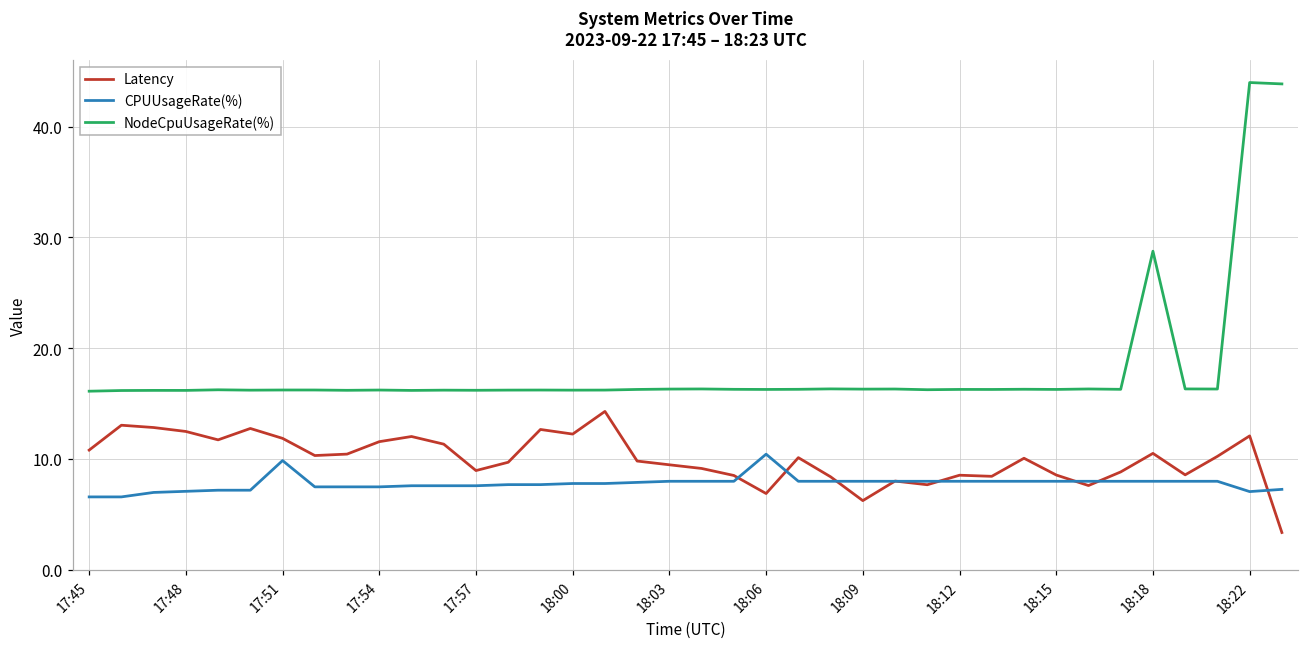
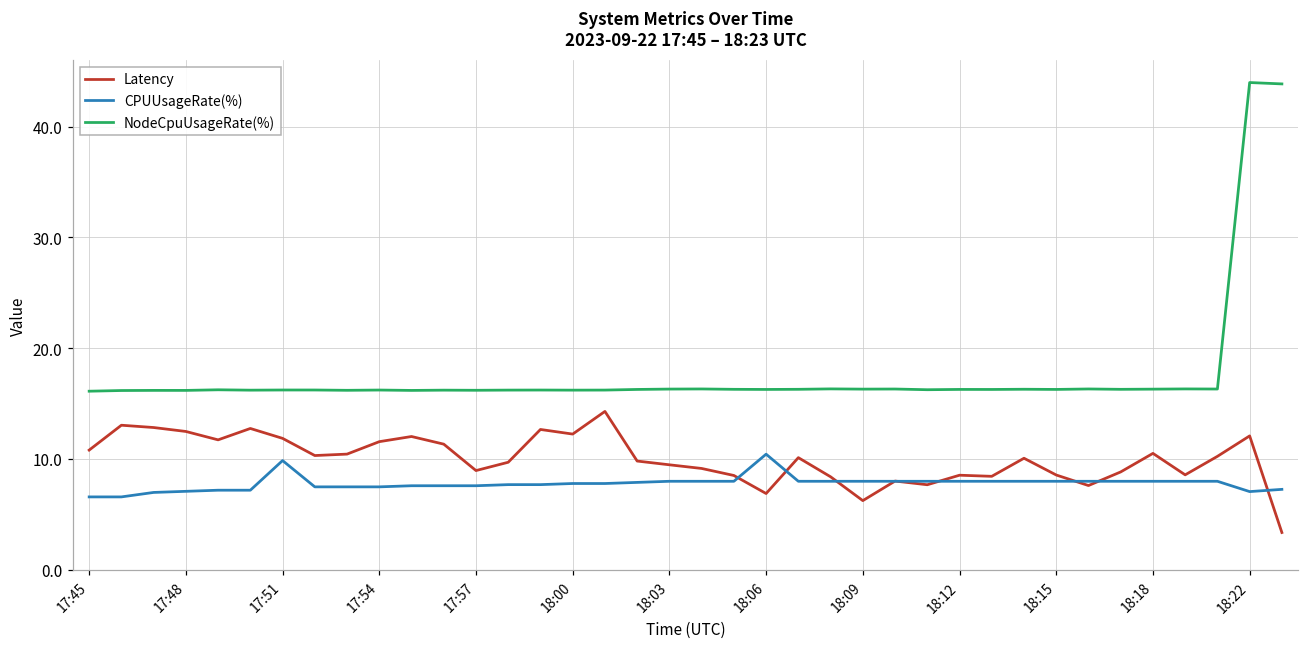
  {
    "Latency": {
      "17:45": 10.8,
      "17:48": 12.5,
      "17:51": 11.9,
      "17:54": 11.6,
      "17:57": 8.9,
      "18:00": 12.2,
      "18:03": 9.5,
      "18:06": 6.9,
      "18:09": 6.2,
      "18:12": 8.5,
      "18:15": 8.5,
      "18:18": 10.5,
      "18:22": 12.1
    },
    "CPUUsageRate(%)": {
      "17:45": 6.6,
      "17:48": 7.1,
      "17:51": 9.8,
      "17:54": 7.5,
      "17:57": 7.6,
      "18:00": 7.8,
      "18:03": 8.0,
      "18:06": 10.4,
      "18:09": 8.0,
      "18:12": 8.0,
      "18:15": 8.0,
      "18:18": 8.0,
      "18:22": 7.0
    },
    "NodeCpuUsageRate(%)": {
      "17:45": 16.1,
      "17:48": 16.2,
      "17:51": 16.2,
      "17:54": 16.2,
      "17:57": 16.2,
      "18:00": 16.2,
      "18:03": 16.3,
      "18:06": 16.3,
      "18:09": 16.3,
      "18:12": 16.3,
      "18:15": 16.3,
-     "18:18": 28.7,
+     "18:18": 16.3,
      "18:22": 44.0
    }
  }
